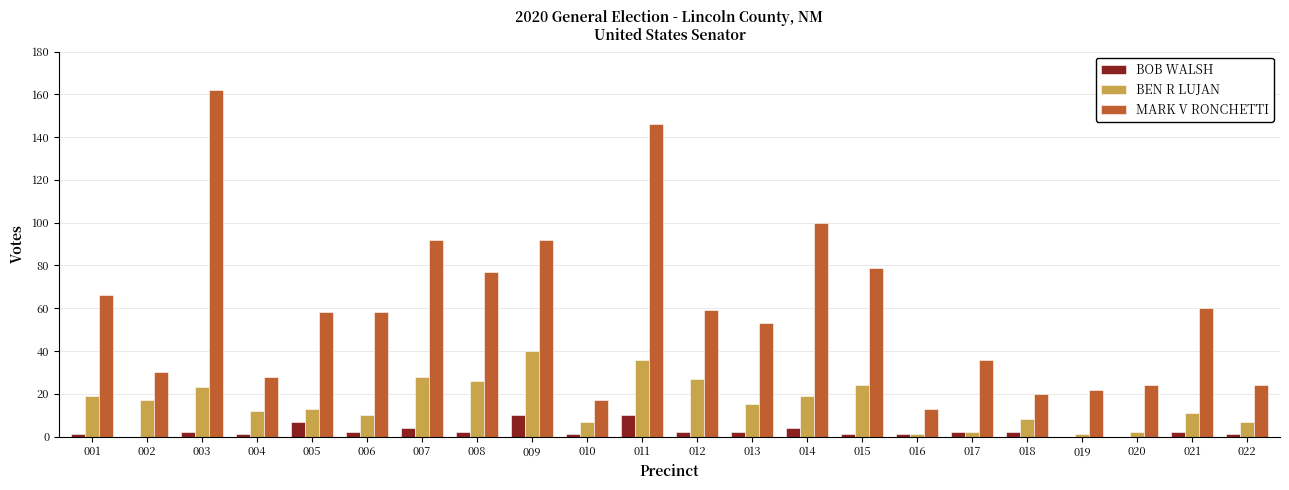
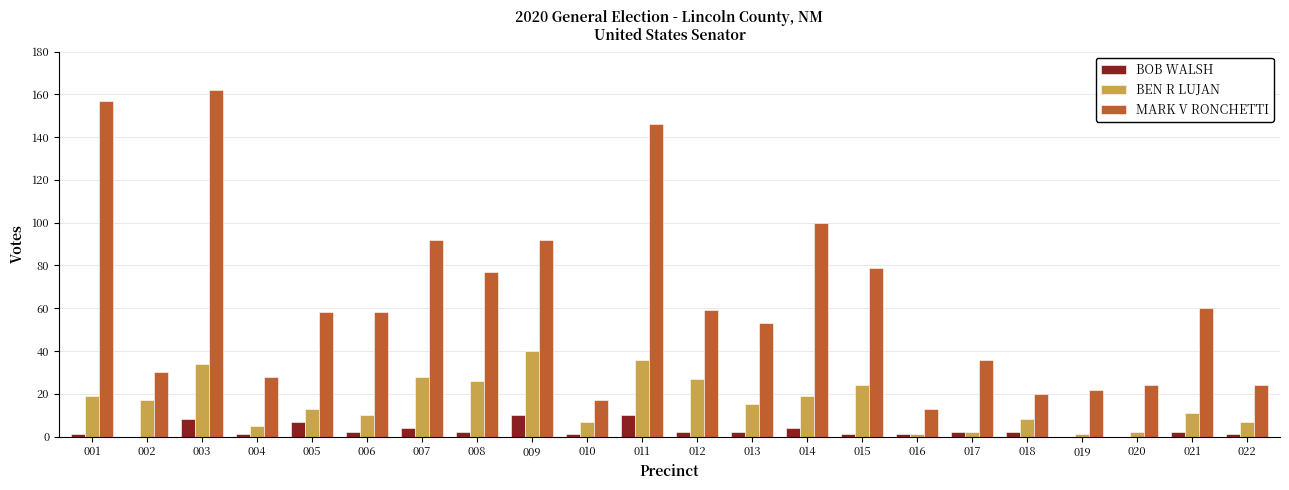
  {
    "BOB WALSH": {
      "002": 0,
-     "003": 2,
+     "003": 8,
      "005": 7,
      "006": 2,
      "007": 4,
      "008": 2,
      "009": 10,
      "011": 10,
      "012": 2,
      "013": 2,
      "014": 4,
      "017": 2,
      "018": 2,
      "019": 0,
      "020": 0,
      "021": 2
    },
    "BEN R LUJAN": {
      "001": 19,
      "002": 17,
-     "003": 23,
-     "004": 12,
+     "003": 34,
+     "004": 5,
      "005": 13,
      "006": 10,
      "007": 28,
      "008": 26,
      "009": 40,
      "010": 7,
      "011": 36,
      "012": 27,
      "013": 15,
      "014": 19,
      "015": 24,
      "017": 2,
      "018": 8,
      "020": 2,
      "021": 11,
      "022": 7
    },
    "MARK V RONCHETTI": {
-     "001": 66,
+     "001": 157,
      "002": 30,
      "003": 162,
      "004": 28,
      "005": 58,
      "006": 58,
      "007": 92,
      "008": 77,
      "009": 92,
      "010": 17,
      "011": 146,
      "012": 59,
      "013": 53,
      "014": 100,
      "015": 79,
      "016": 13,
      "017": 36,
      "018": 20,
      "019": 22,
      "020": 24,
      "021": 60,
      "022": 24
    }
  }
